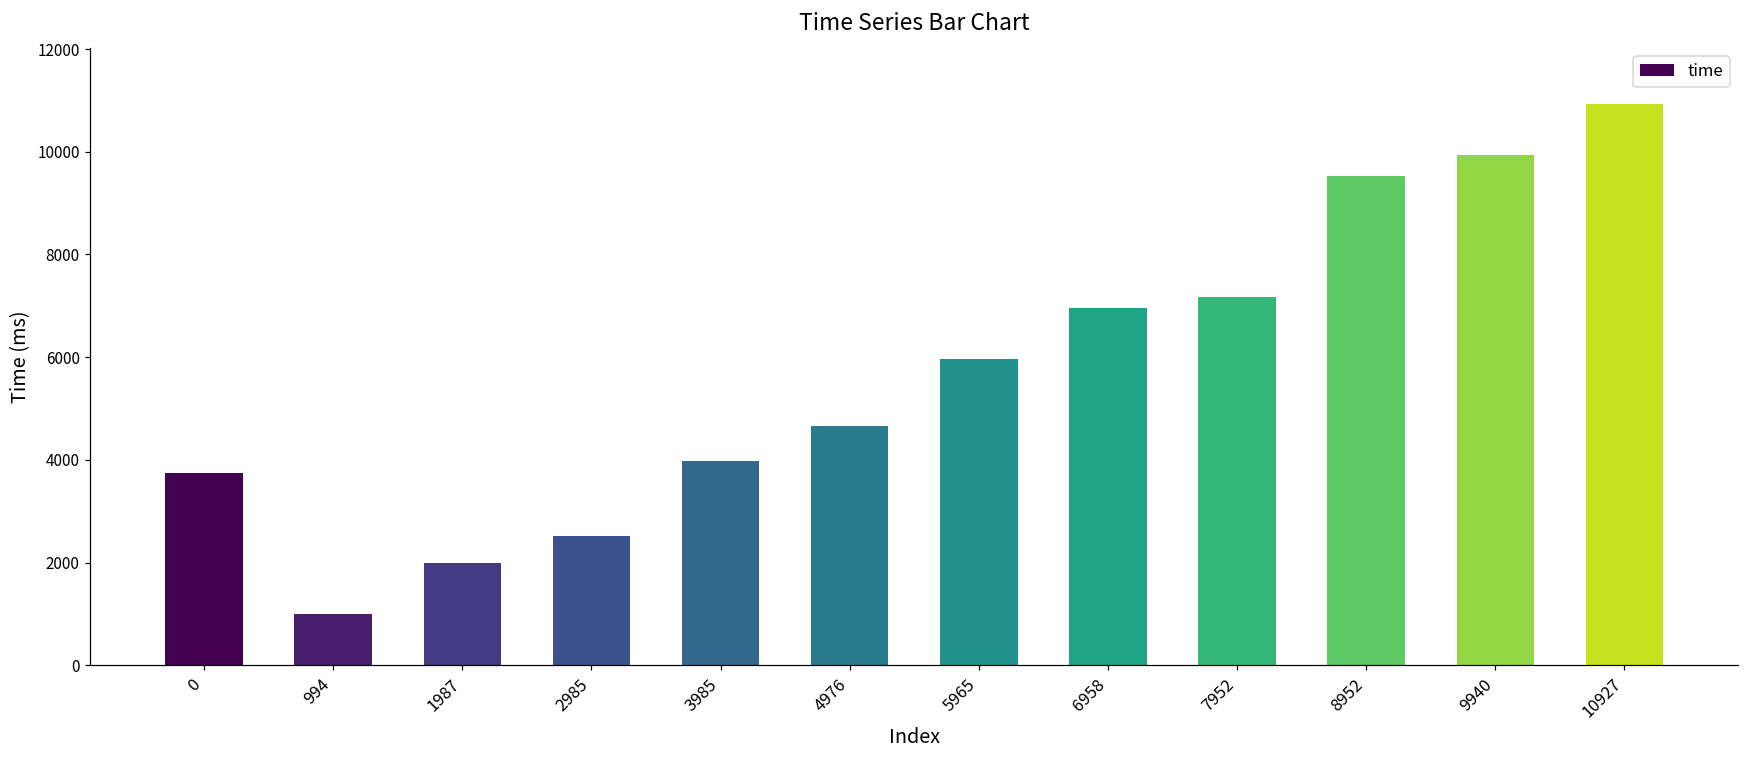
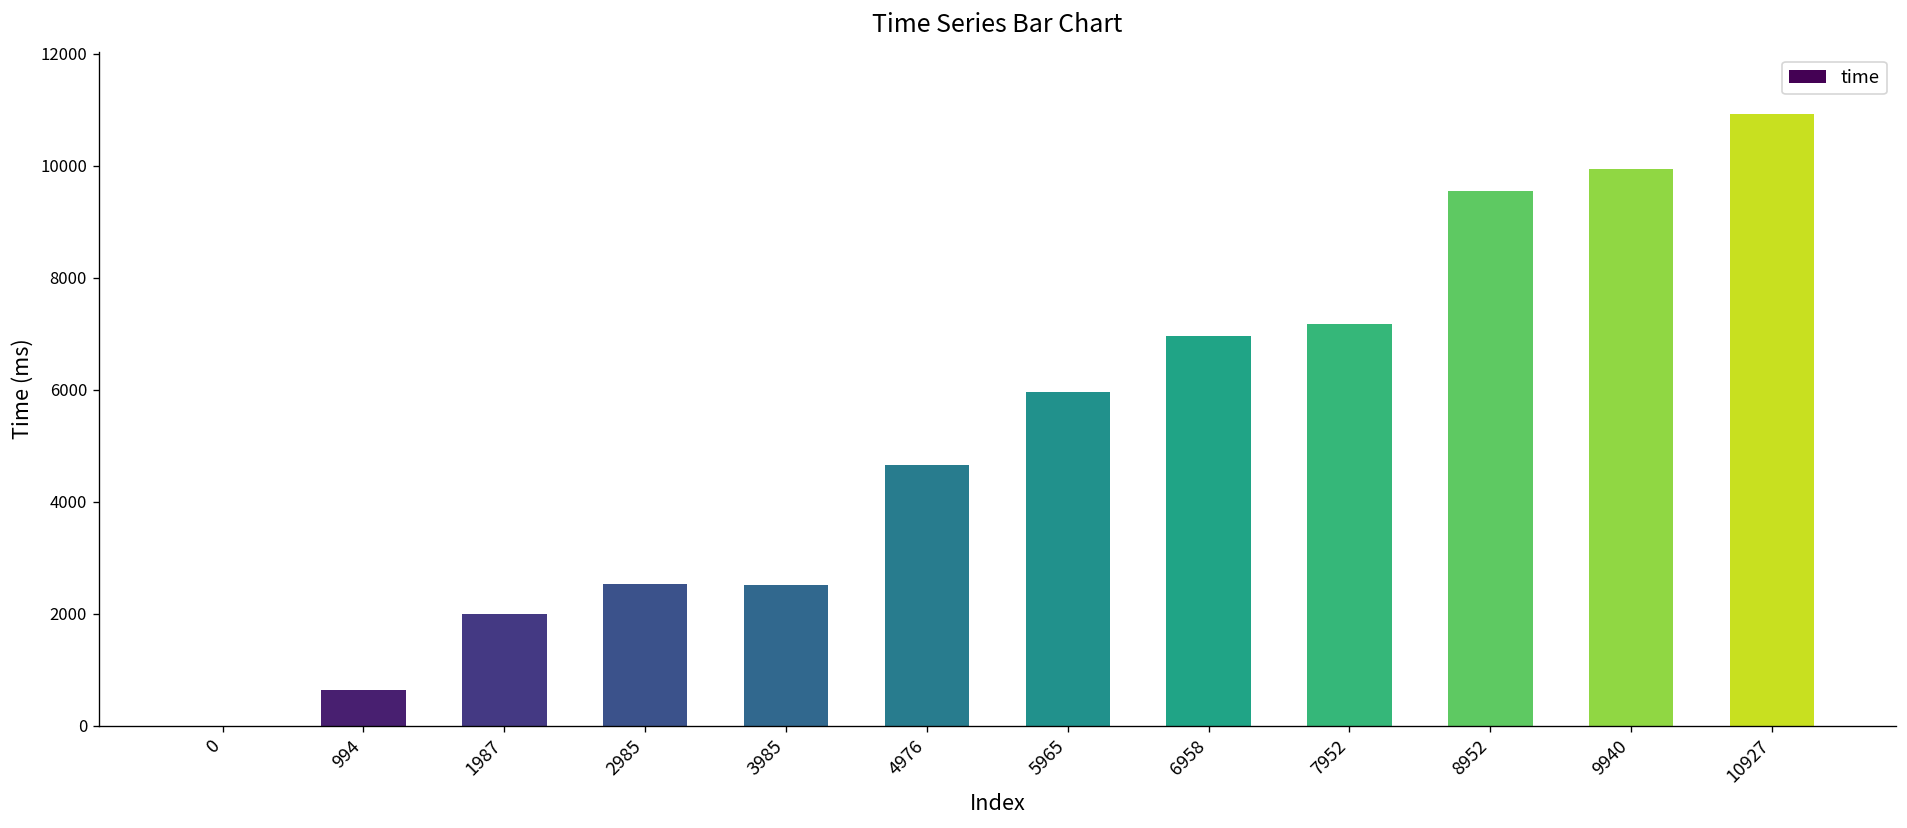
  {
-   "0": 3700,
-   "994": 1000,
+   "0": 0,
+   "994": 600,
    "1987": 2000,
    "2985": 2500,
-   "3985": 4000,
+   "3985": 2500,
    "4976": 4700,
    "5965": 6000,
    "6958": 7000,
    "7952": 7200,
    "8952": 9500,
    "9940": 9900,
    "10927": 10900
  }
